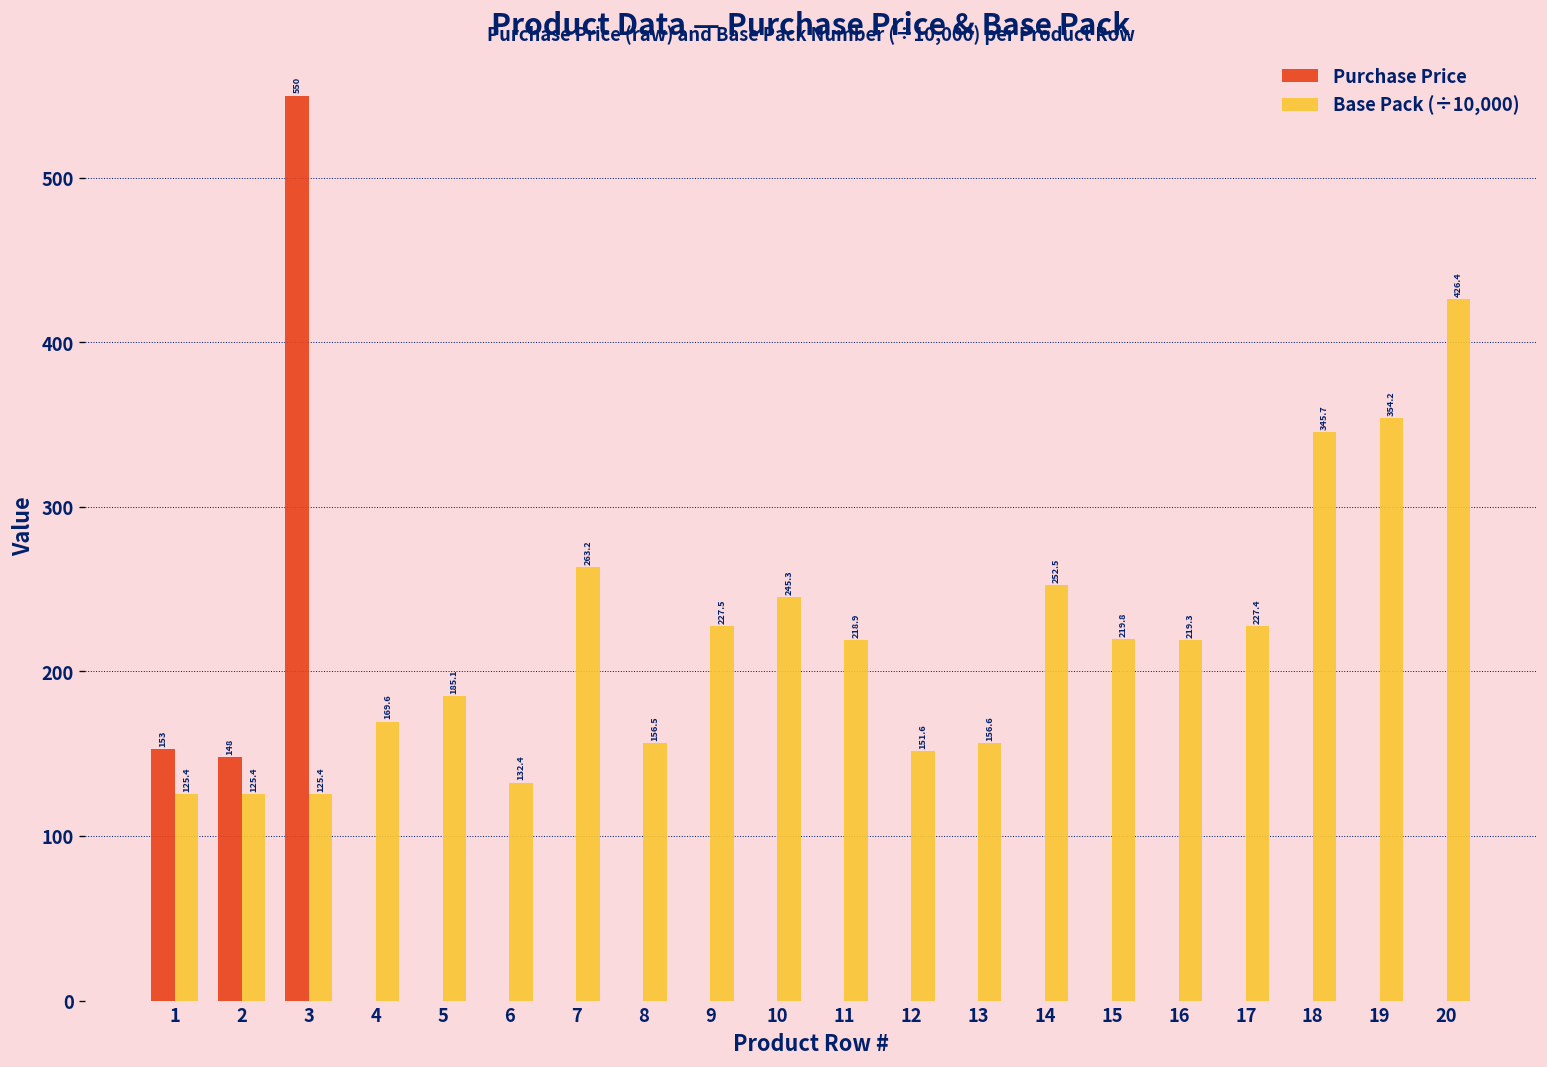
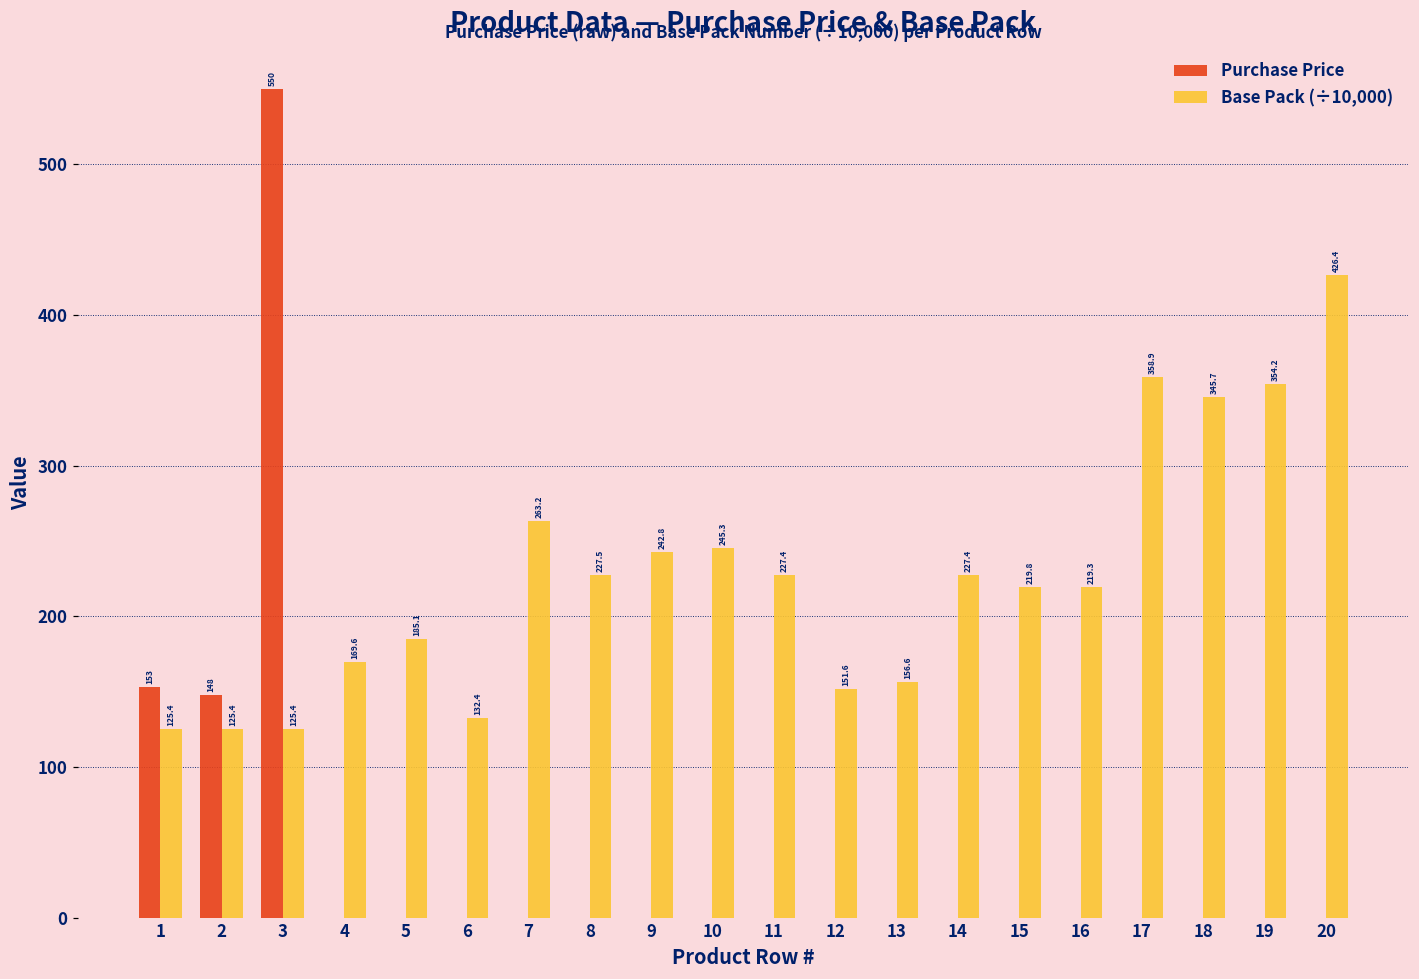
  {
    "Purchase Price": {
      "1": 153,
      "2": 148,
      "3": 550
    },
    "Base Pack (÷10,000)": {
      "1": 125.4,
      "2": 125.4,
      "3": 125.4,
      "4": 169.6,
      "5": 185.1,
      "6": 132.4,
      "7": 263.2,
-     "8": 156.5,
-     "9": 227.5,
+     "8": 227.5,
+     "9": 242.8,
      "10": 245.3,
-     "11": 218.9,
+     "11": 227.4,
      "12": 151.6,
      "13": 156.6,
-     "14": 252.5,
+     "14": 227.4,
      "15": 219.8,
      "16": 219.3,
-     "17": 227.4,
+     "17": 358.9,
      "18": 345.7,
      "19": 354.2,
      "20": 426.4
    }
  }
